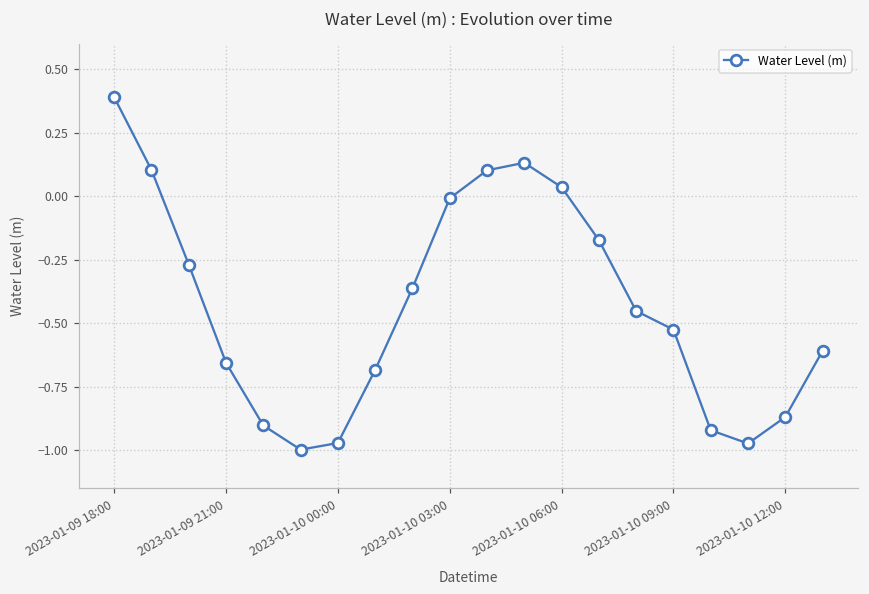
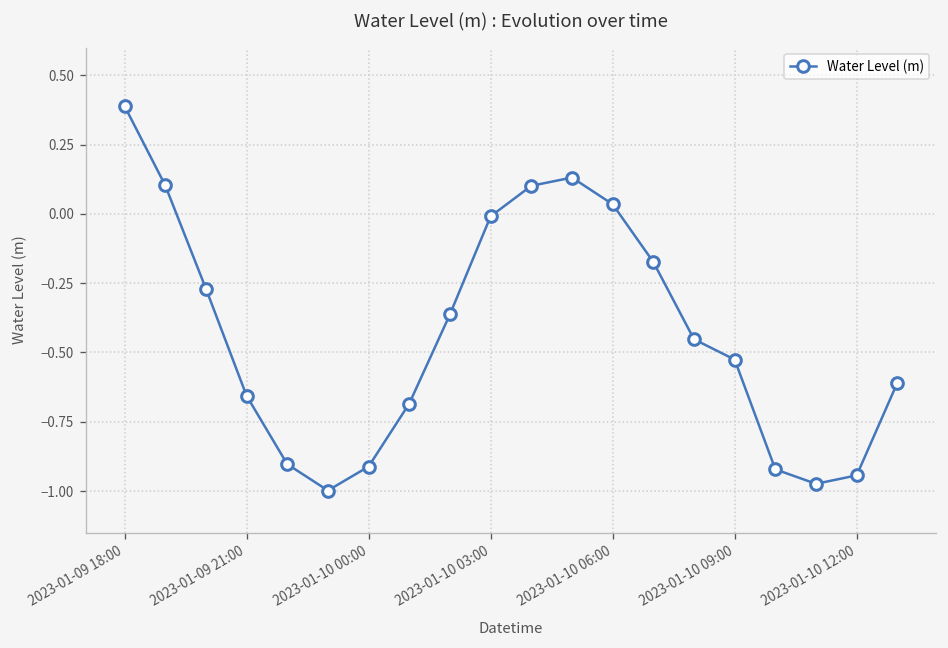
  {
    "2023-01-09 18:00": 0.39,
    "2023-01-09 21:00": -0.66,
-   "2023-01-10 00:00": -0.97,
+   "2023-01-10 00:00": -0.91,
    "2023-01-10 03:00": -0.01,
    "2023-01-10 06:00": 0.03,
    "2023-01-10 09:00": -0.53,
-   "2023-01-10 12:00": -0.87
+   "2023-01-10 12:00": -0.94
  }
